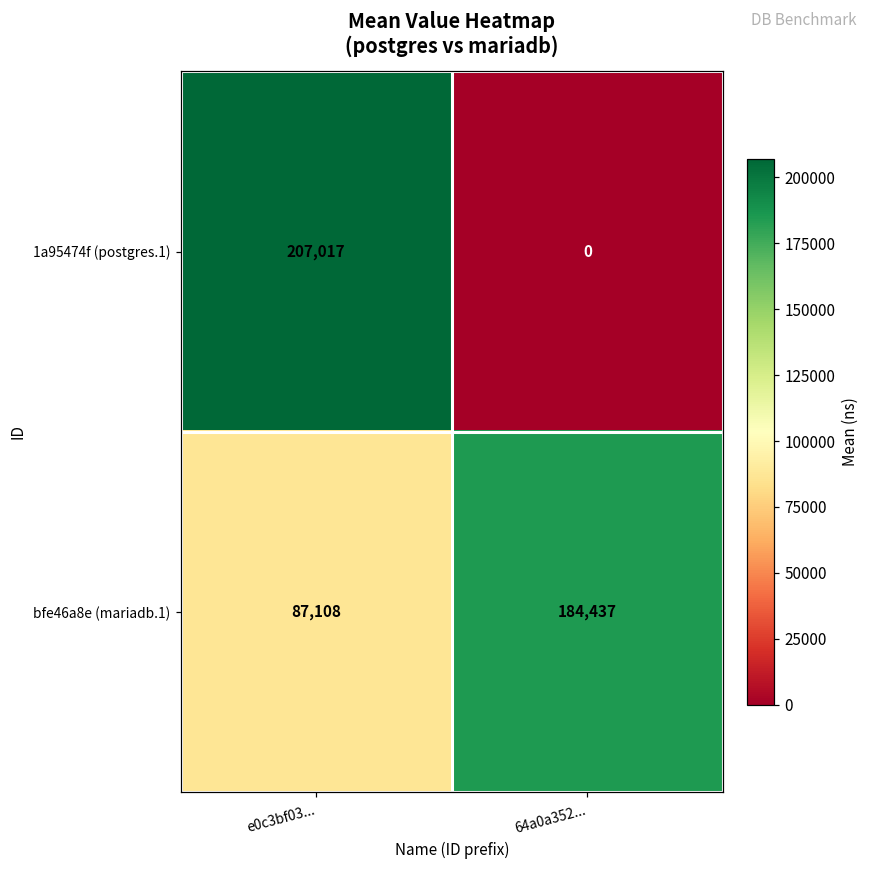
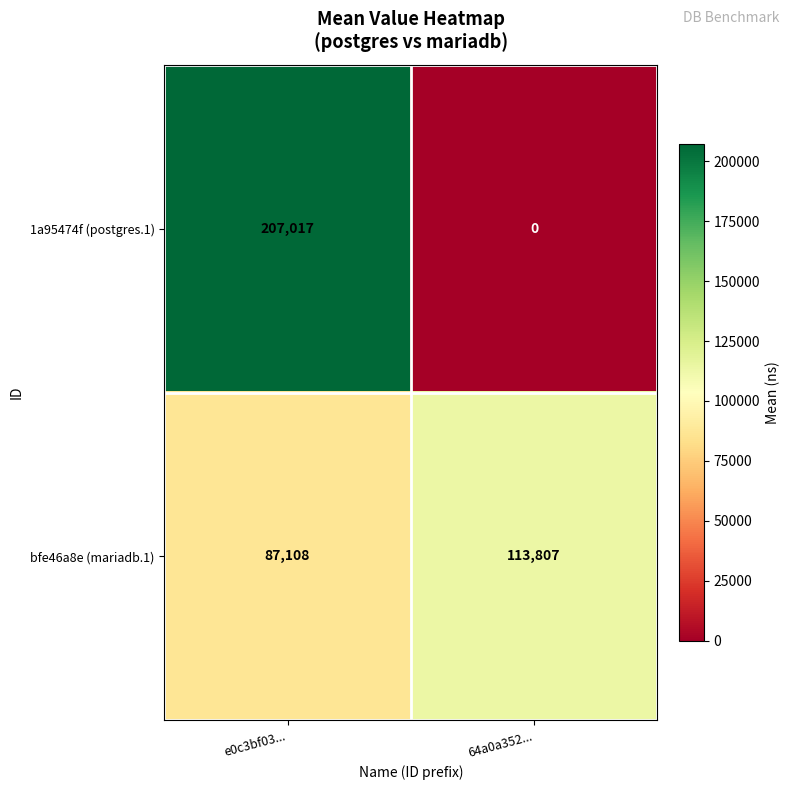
  {
    "1a95474f (postgres.1)": {
      "e0c3bf03...": "207,017",
      "64a0a352...": "0"
    },
    "bfe46a8e (mariadb.1)": {
      "e0c3bf03...": "87,108",
-     "64a0a352...": "184,437"
+     "64a0a352...": "113,807"
    }
  }
